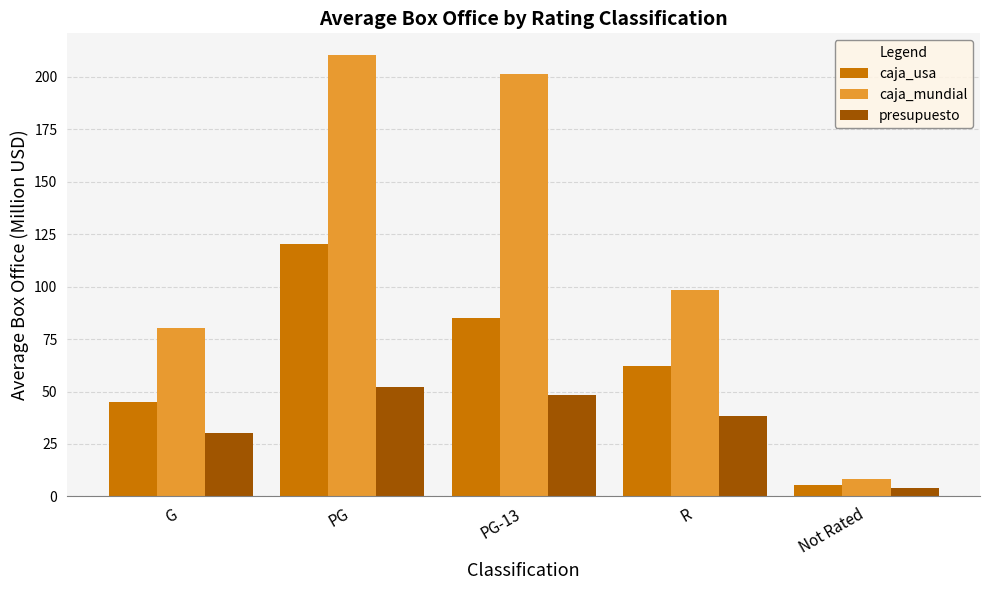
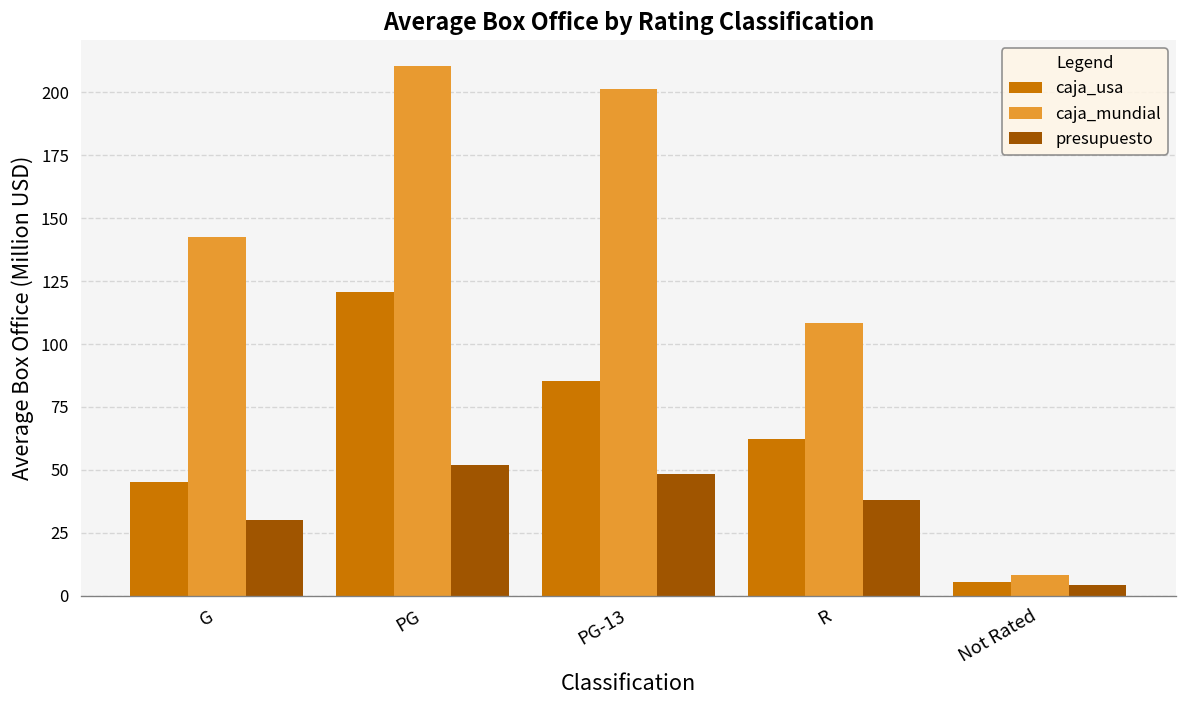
  {
    "caja_mundial": {
-     "G": 80,
+     "G": 143,
      "PG": 210,
      "PG-13": 201,
-     "R": 98,
+     "R": 108,
      "Not Rated": 8
    }
  }
